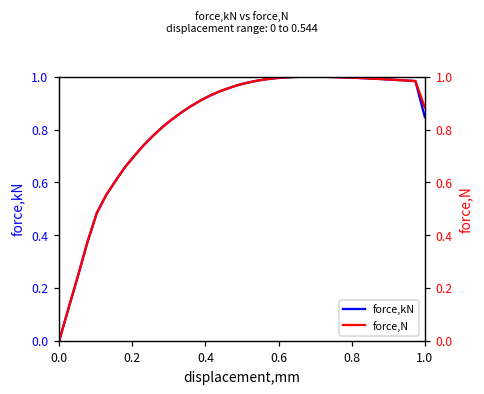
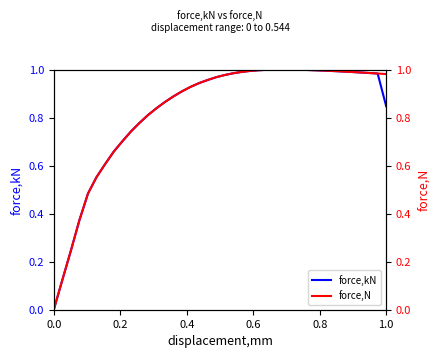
  {
    "force,kN": {
      "0.0": 0.00,
      "1.0": 0.85
    },
    "force,N": {
      "0.0": 0.00,
-     "1.0": 0.88
+     "1.0": 0.98
    }
  }
